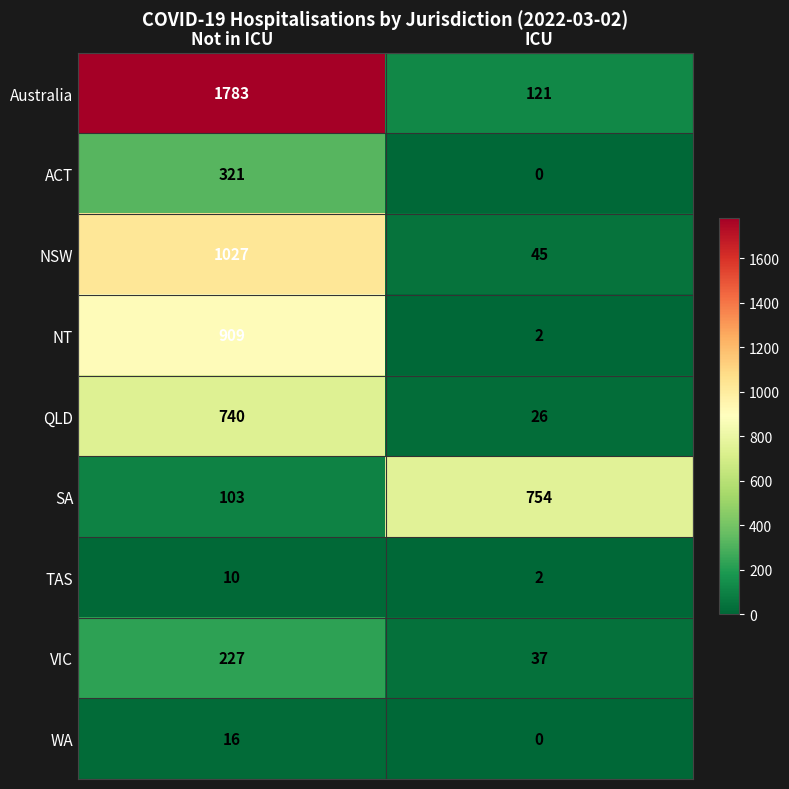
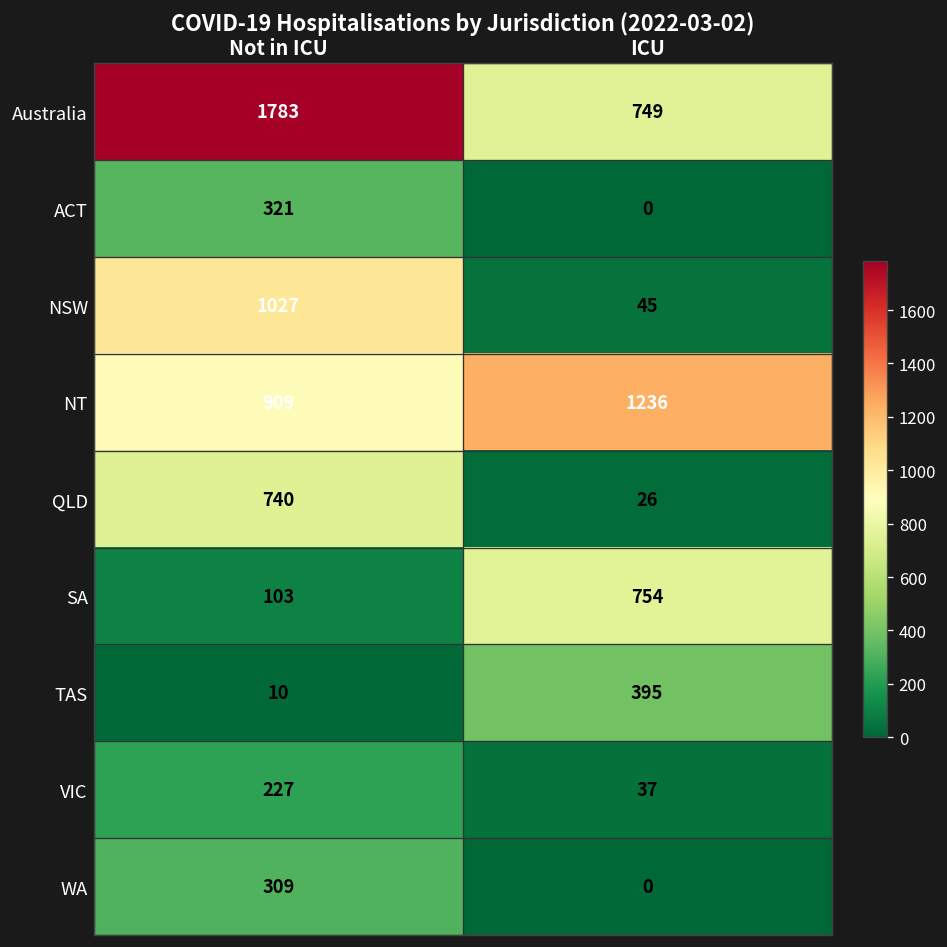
  {
    "Australia": {
      "Not in ICU": 1783,
-     "ICU": 121
+     "ICU": 749
    },
    "ACT": {
      "Not in ICU": 321,
      "ICU": 0
    },
    "NSW": {
      "Not in ICU": 1027,
      "ICU": 45
    },
    "NT": {
      "Not in ICU": 909,
-     "ICU": 2
+     "ICU": 1236
    },
    "QLD": {
      "Not in ICU": 740,
      "ICU": 26
    },
    "SA": {
      "Not in ICU": 103,
      "ICU": 754
    },
    "TAS": {
      "Not in ICU": 10,
-     "ICU": 2
+     "ICU": 395
    },
    "VIC": {
      "Not in ICU": 227,
      "ICU": 37
    },
    "WA": {
-     "Not in ICU": 16,
+     "Not in ICU": 309,
      "ICU": 0
    }
  }
